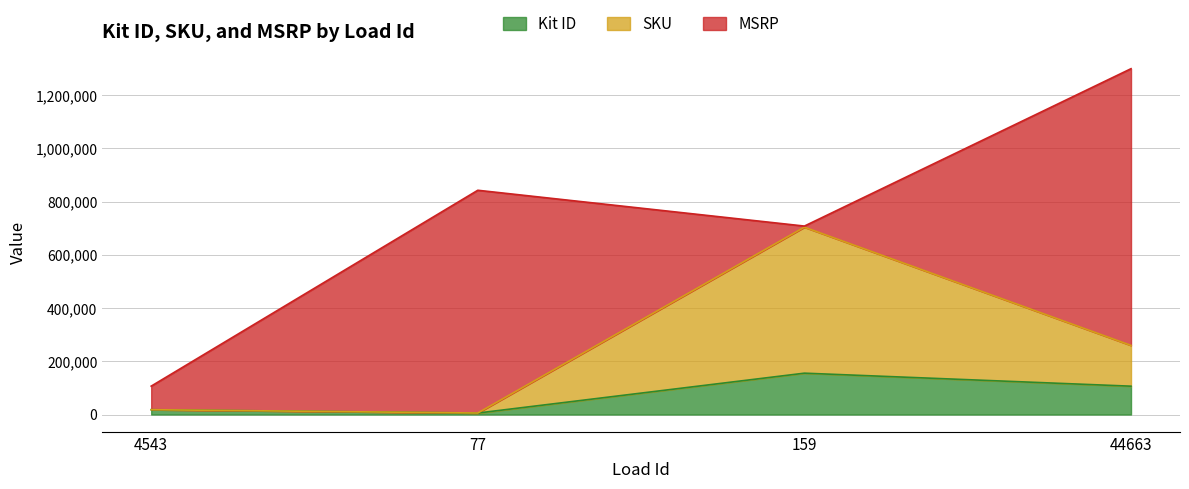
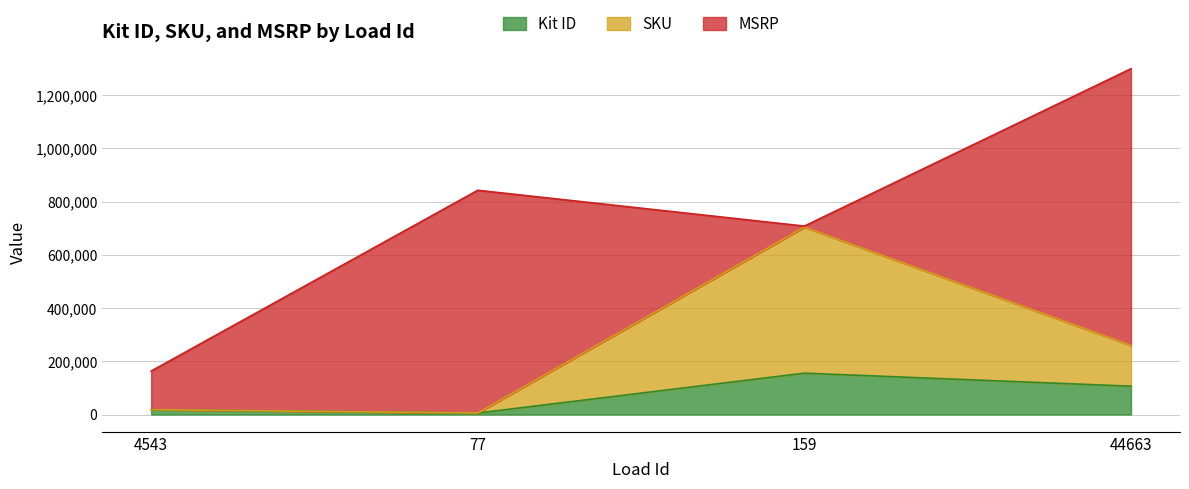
  {
    "Kit ID": {
      "159": "160,000",
      "44663": "110,000"
    },
    "SKU": {
      "44663": "150,000"
    },
    "MSRP": {
-     "4543": "90,000",
+     "4543": "150,000",
      "77": "840,000",
      "44663": "1,040,000"
    }
  }
